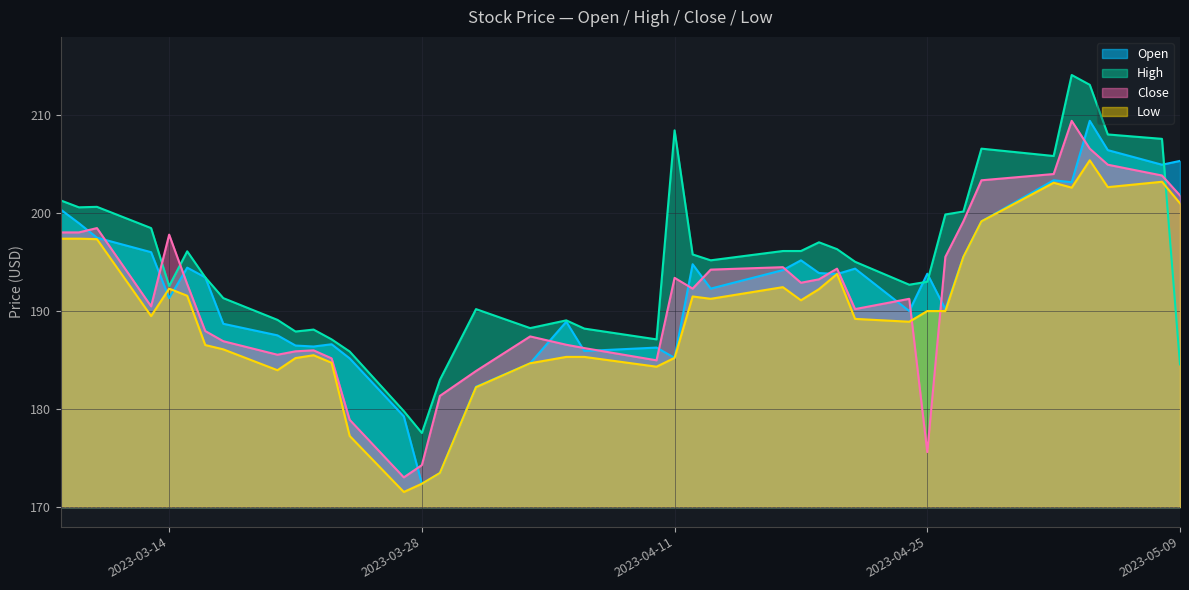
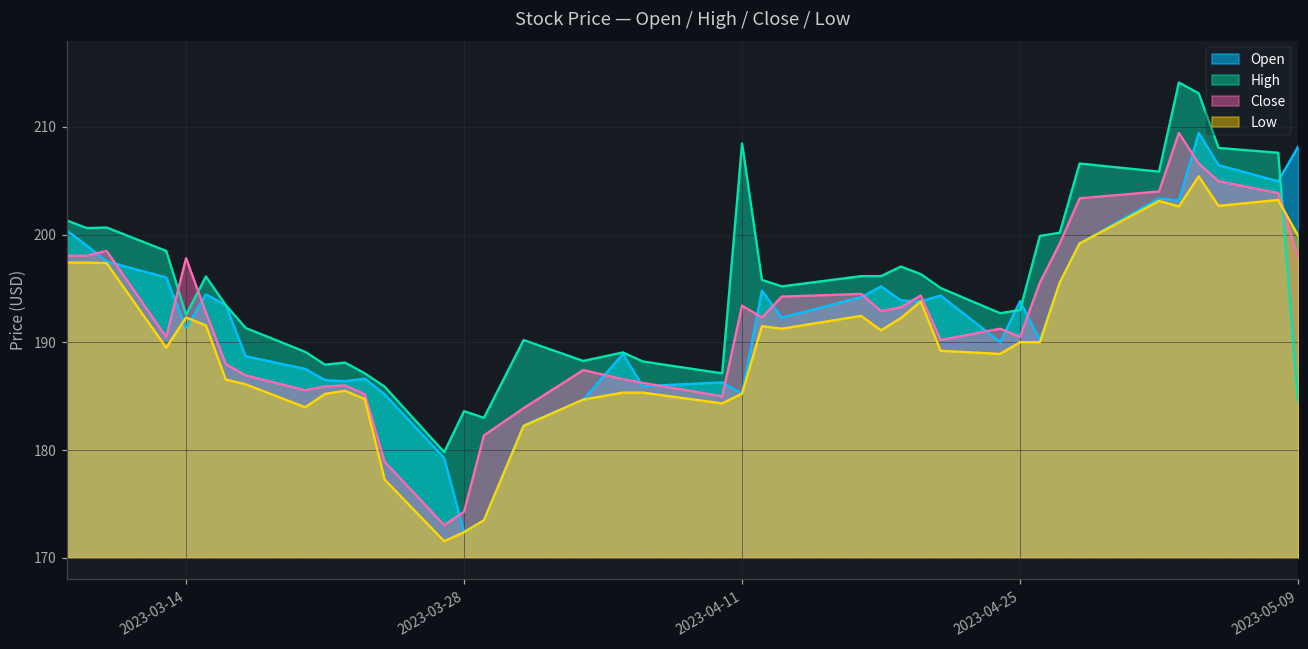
  {
    "Open": {
      "2023-03-14": 191,
      "2023-04-25": 194,
-     "2023-05-09": 205
+     "2023-05-09": 208
    },
    "High": {
-     "2023-03-28": 178,
+     "2023-03-28": 184,
      "2023-04-11": 208,
      "2023-04-25": 193,
      "2023-05-09": 185
    },
    "Close": {
      "2023-03-14": 198,
      "2023-03-28": 174,
      "2023-04-11": 193,
-     "2023-04-25": 176,
-     "2023-05-09": 202
+     "2023-04-25": 191,
+     "2023-05-09": 198
    },
    "Low": {
      "2023-04-25": 190,
-     "2023-05-09": 201
+     "2023-05-09": 200
    }
  }
